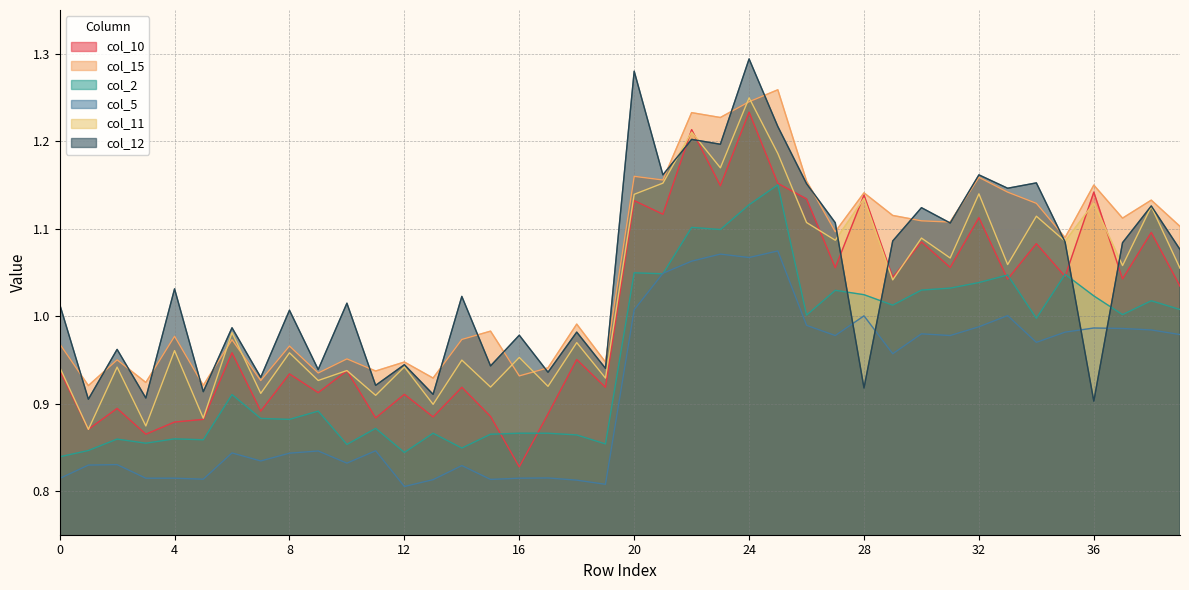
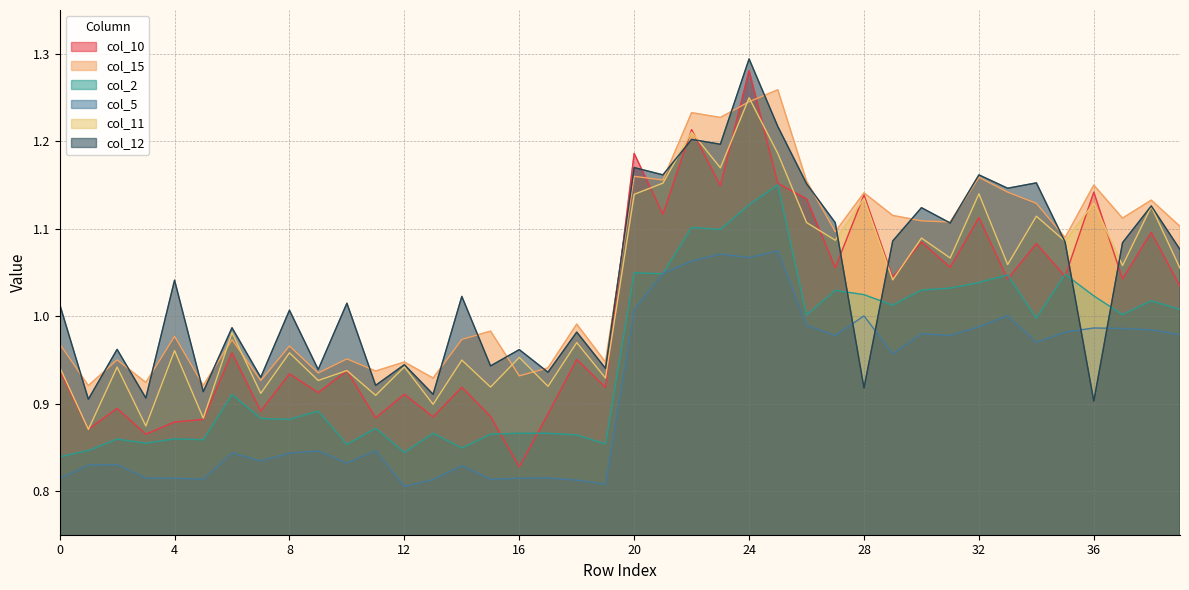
  {
    "col_10": {
      "0": 0.94,
      "4": 0.88,
      "8": 0.93,
      "12": 0.91,
      "16": 0.83,
-     "20": 1.13,
-     "24": 1.23,
+     "20": 1.19,
+     "24": 1.28,
      "32": 1.11,
      "36": 1.14
    },
    "col_12": {
      "0": 1.01,
-     "4": 1.03,
+     "4": 1.04,
      "8": 1.01,
-     "16": 0.98,
-     "20": 1.28,
+     "16": 0.96,
+     "20": 1.17,
      "24": 1.29,
      "28": 0.92,
      "36": 0.90
    }
  }
